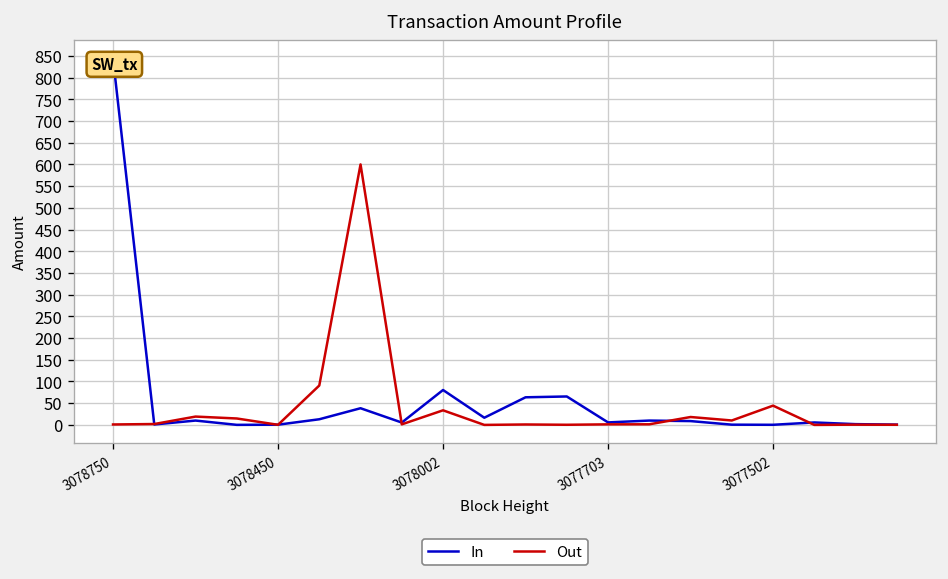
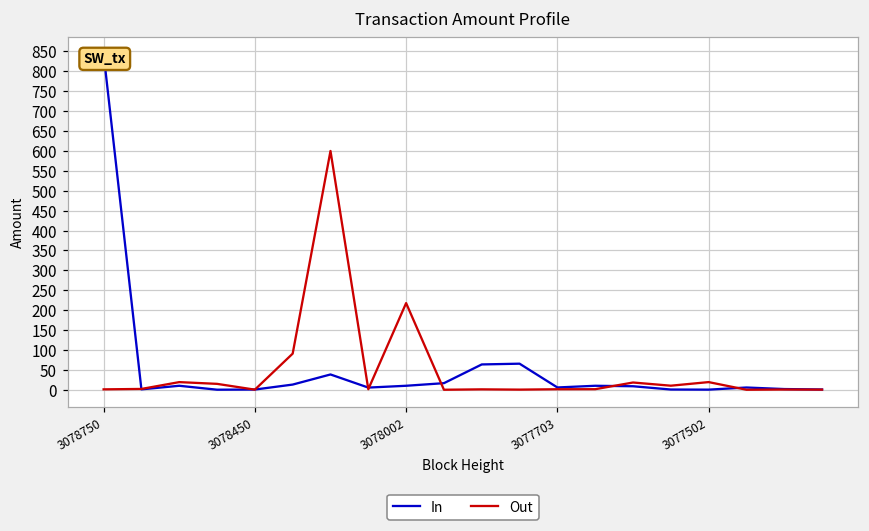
  {
    "In": {
-     "3078002": 80,
+     "3078002": 10,
      "3077502": 0
    },
    "Out": {
      "3078750": 0,
-     "3078002": 30,
-     "3077502": 40
+     "3078002": 220,
+     "3077502": 20
    }
  }
